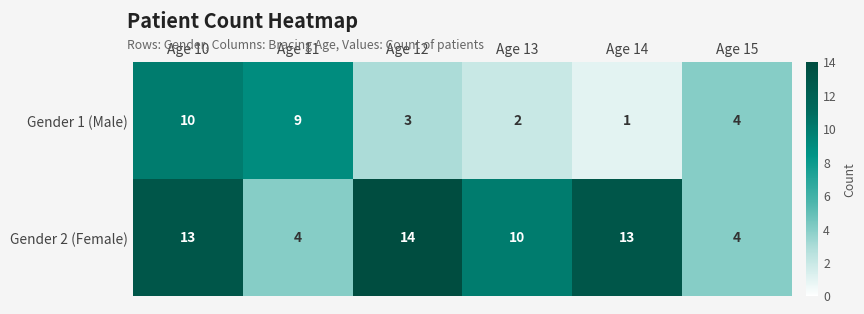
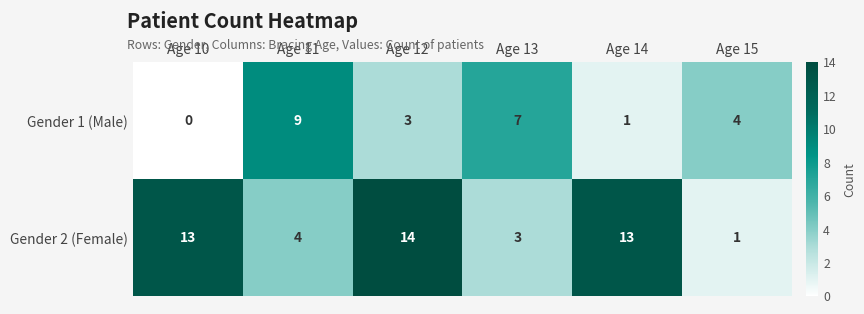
  {
    "Gender 1 (Male)": {
-     "Age 10": 10,
+     "Age 10": 0,
      "Age 11": 9,
      "Age 12": 3,
-     "Age 13": 2,
+     "Age 13": 7,
      "Age 14": 1,
      "Age 15": 4
    },
    "Gender 2 (Female)": {
      "Age 10": 13,
      "Age 11": 4,
      "Age 12": 14,
-     "Age 13": 10,
+     "Age 13": 3,
      "Age 14": 13,
-     "Age 15": 4
+     "Age 15": 1
    }
  }
